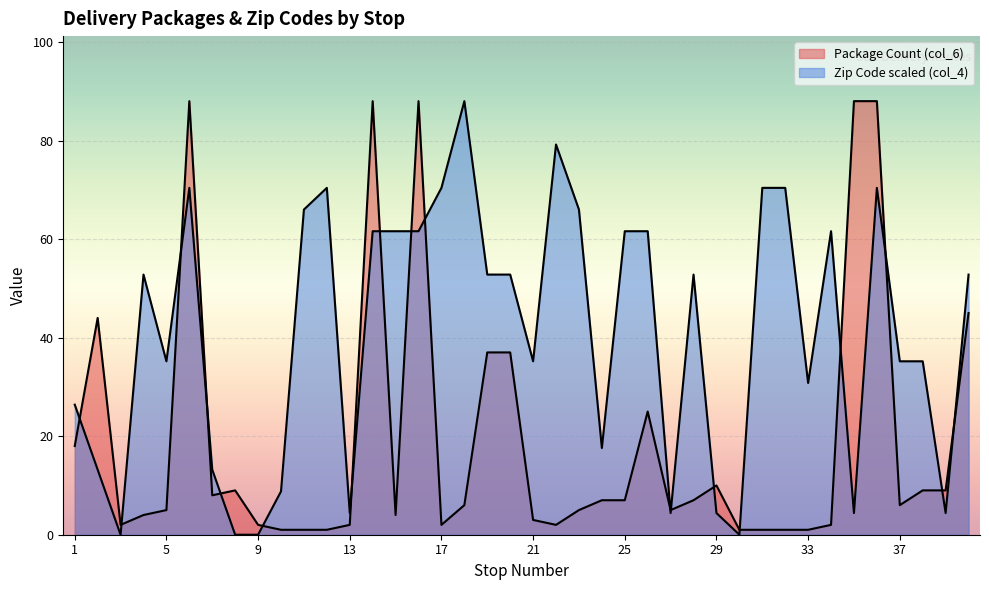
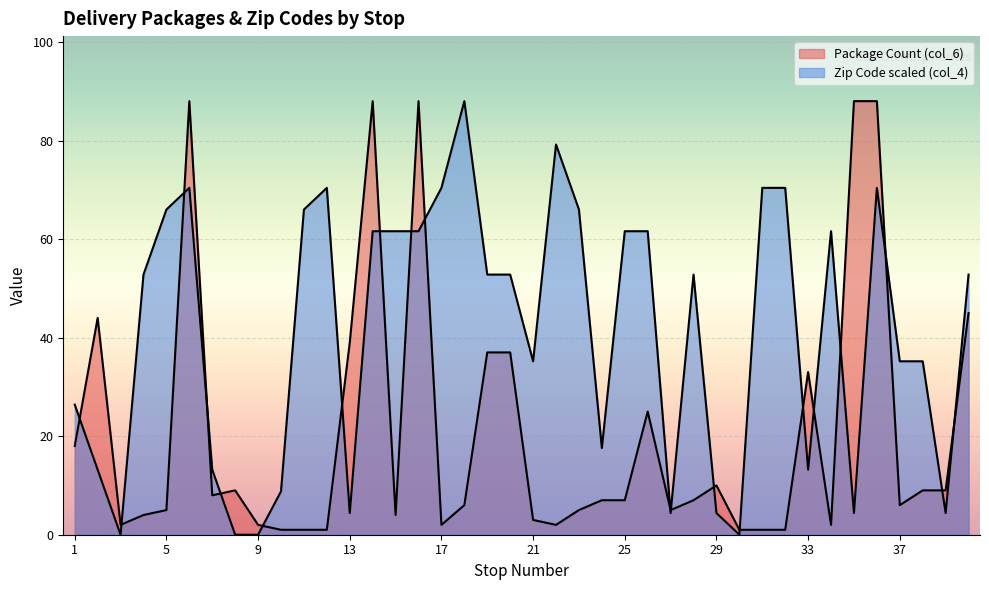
  {
    "Package Count (col_6)": {
      "1": 18,
      "5": 5,
      "9": 2,
-     "13": 2,
+     "13": 39,
      "17": 2,
      "21": 3,
      "25": 7,
      "29": 10,
-     "33": 1,
+     "33": 33,
      "37": 6
    },
    "Zip Code scaled (col_4)": {
      "1": 26,
-     "5": 35,
+     "5": 66,
      "9": 0,
      "13": 4,
      "17": 70,
      "21": 35,
      "25": 62,
      "29": 4,
-     "33": 31,
+     "33": 13,
      "37": 35
    }
  }
